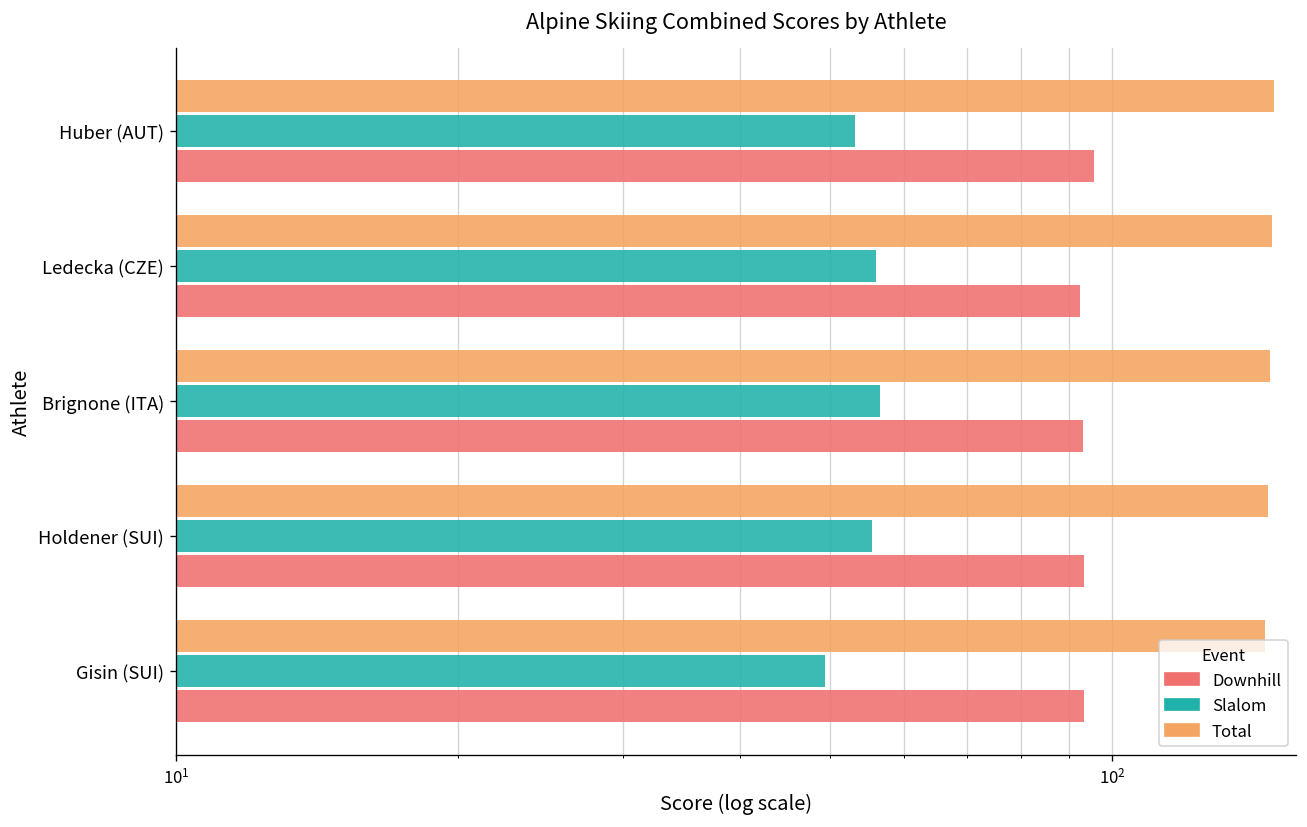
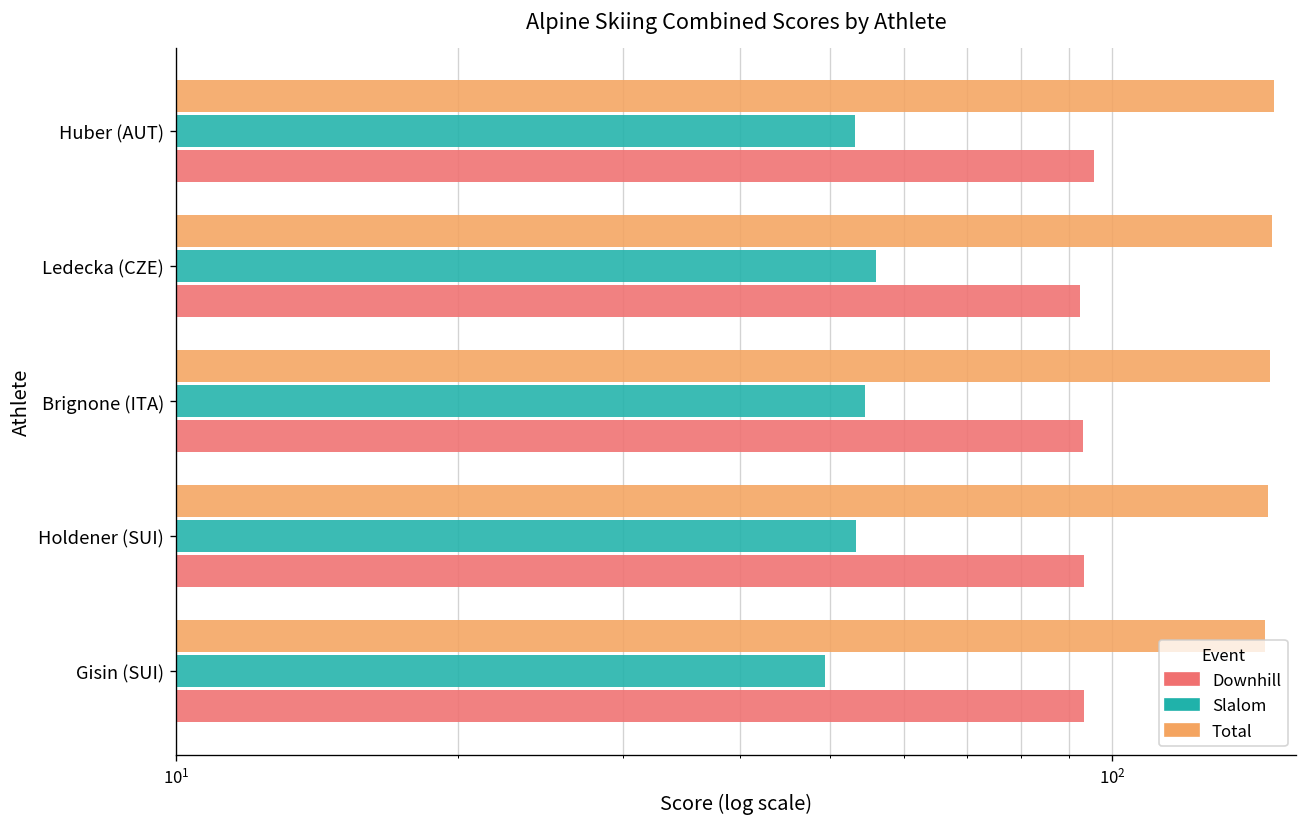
  {
    "Slalom": {
      "Huber (AUT)": 53,
      "Ledecka (CZE)": 56,
-     "Brignone (ITA)": 57,
-     "Holdener (SUI)": 55,
+     "Brignone (ITA)": 54,
+     "Holdener (SUI)": 53,
      "Gisin (SUI)": 49
    }
  }
